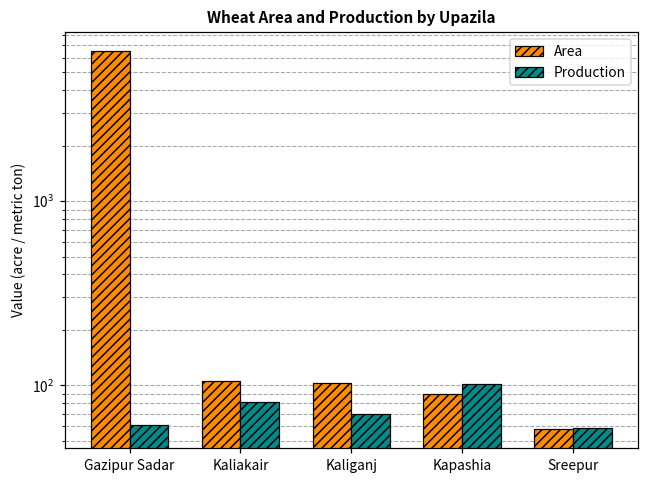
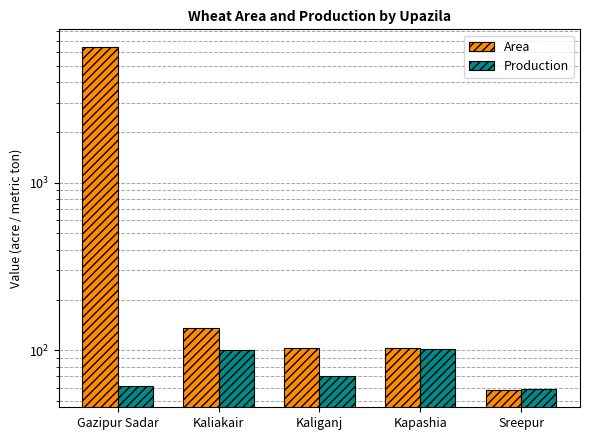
  {
    "Area": {
      "Gazipur Sadar": 6500,
-     "Kaliakair": 110,
+     "Kaliakair": 140,
      "Kaliganj": 100,
-     "Kapashia": 90,
+     "Kapashia": 100,
      "Sreepur": 58
    },
    "Production": {
      "Gazipur Sadar": 61,
-     "Kaliakair": 80,
+     "Kaliakair": 100,
      "Kaliganj": 70,
      "Kapashia": 100,
      "Sreepur": 59
    }
  }
